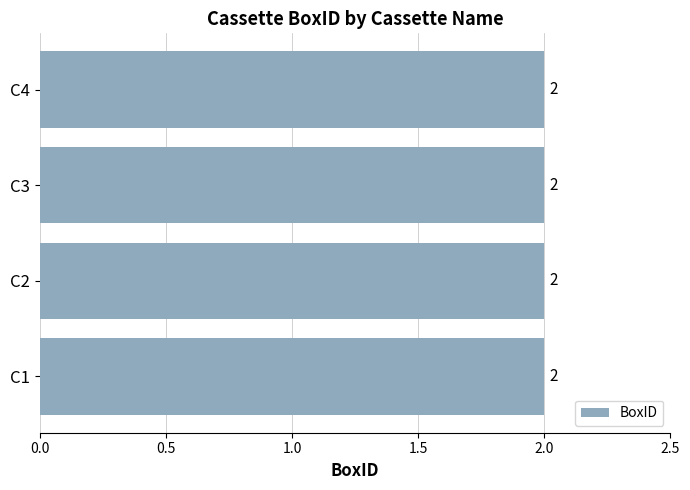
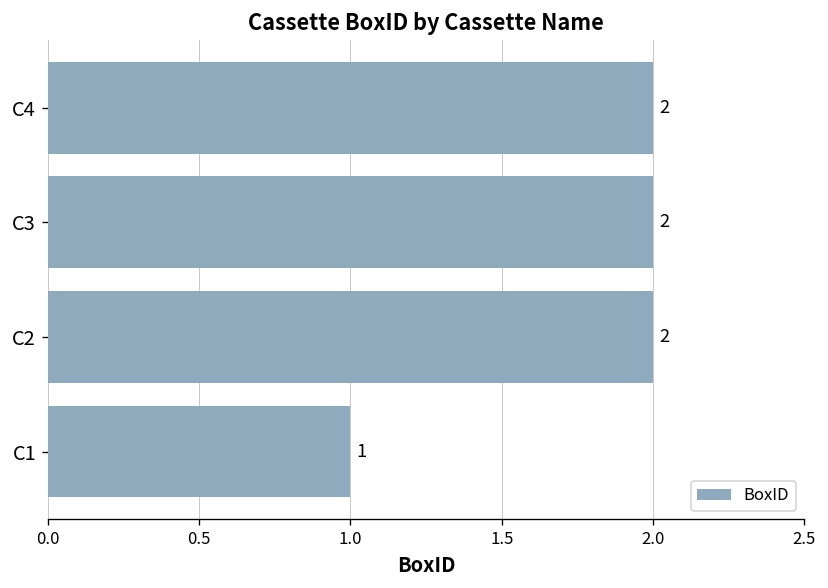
  {
    "C4": 2,
    "C3": 2,
    "C2": 2,
-   "C1": 2
+   "C1": 1
  }
